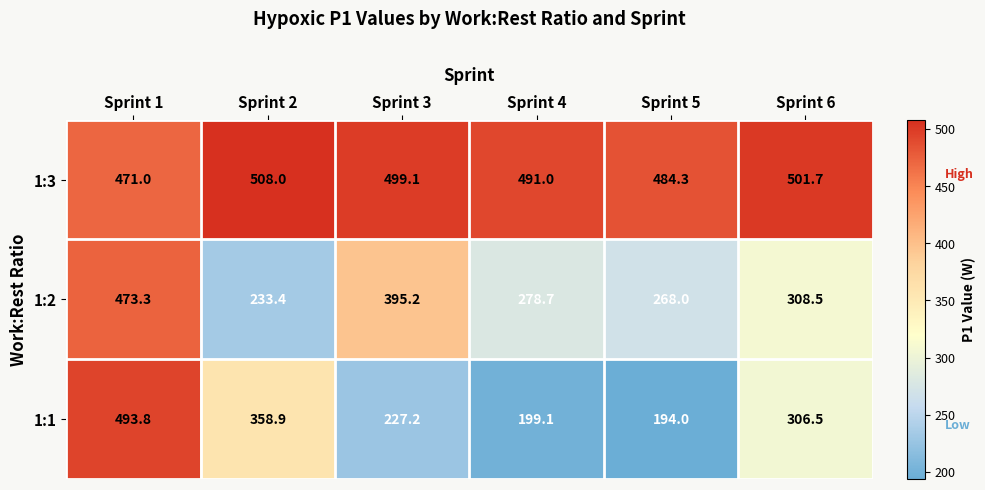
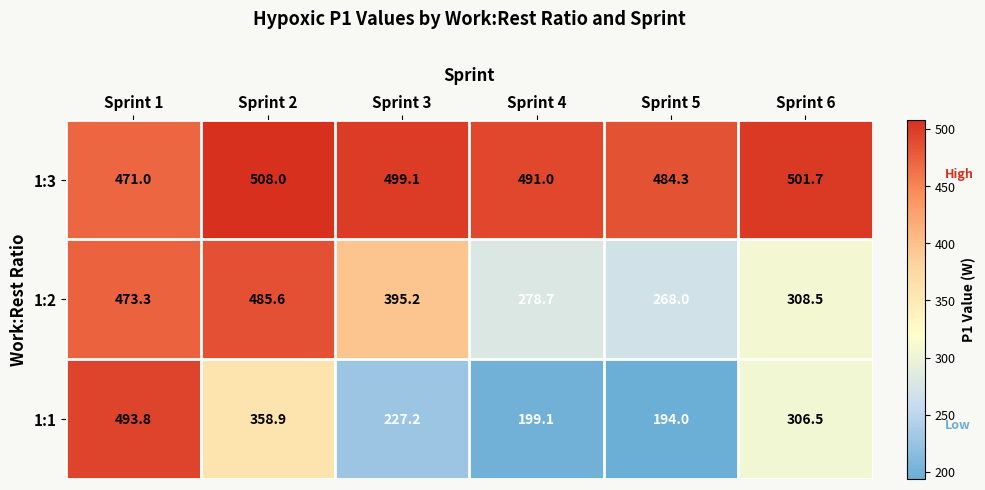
  {
    "1:3": {
      "Sprint 1": 471.0,
      "Sprint 2": 508.0,
      "Sprint 3": 499.1,
      "Sprint 4": 491.0,
      "Sprint 5": 484.3,
      "Sprint 6": 501.7
    },
    "1:2": {
      "Sprint 1": 473.3,
-     "Sprint 2": 233.4,
+     "Sprint 2": 485.6,
      "Sprint 3": 395.2,
      "Sprint 6": 308.5
    },
    "1:1": {
      "Sprint 1": 493.8,
      "Sprint 2": 358.9,
      "Sprint 3": 227.2,
      "Sprint 4": 199.1,
      "Sprint 5": 194.0,
      "Sprint 6": 306.5
    }
  }
